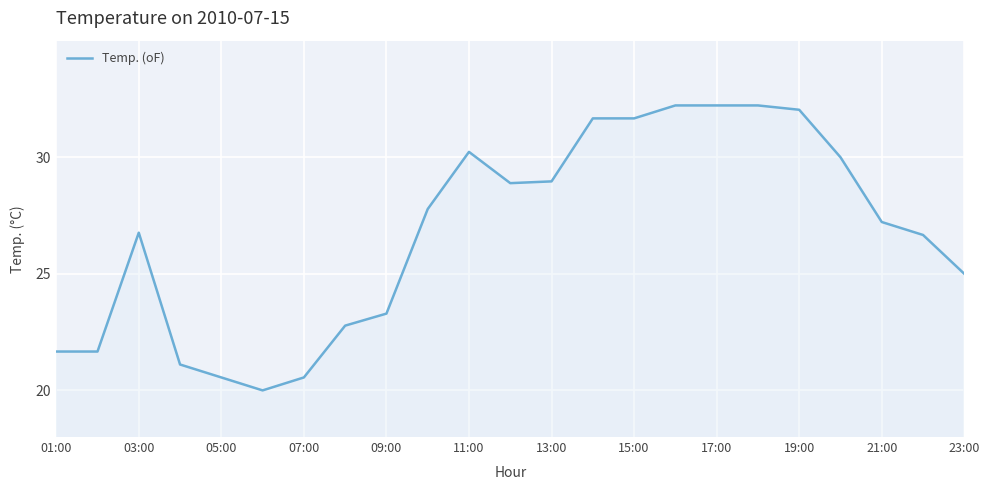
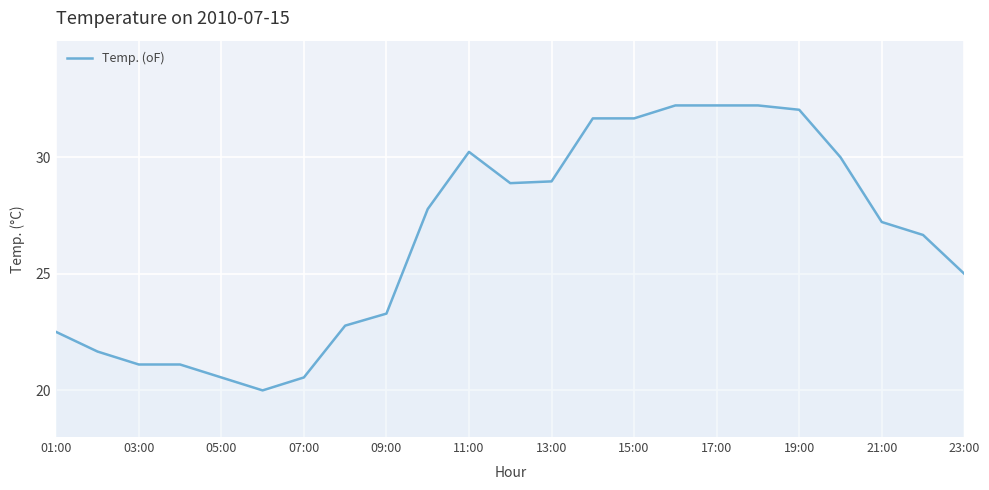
  {
-   "01:00": 21.7,
-   "03:00": 26.8,
+   "01:00": 22.5,
+   "03:00": 21.1,
    "05:00": 20.6,
    "07:00": 20.6,
    "09:00": 23.3,
    "11:00": 30.2,
    "13:00": 29.0,
    "15:00": 31.7,
    "17:00": 32.2,
    "19:00": 32.0,
    "21:00": 27.2,
    "23:00": 25.0
  }
